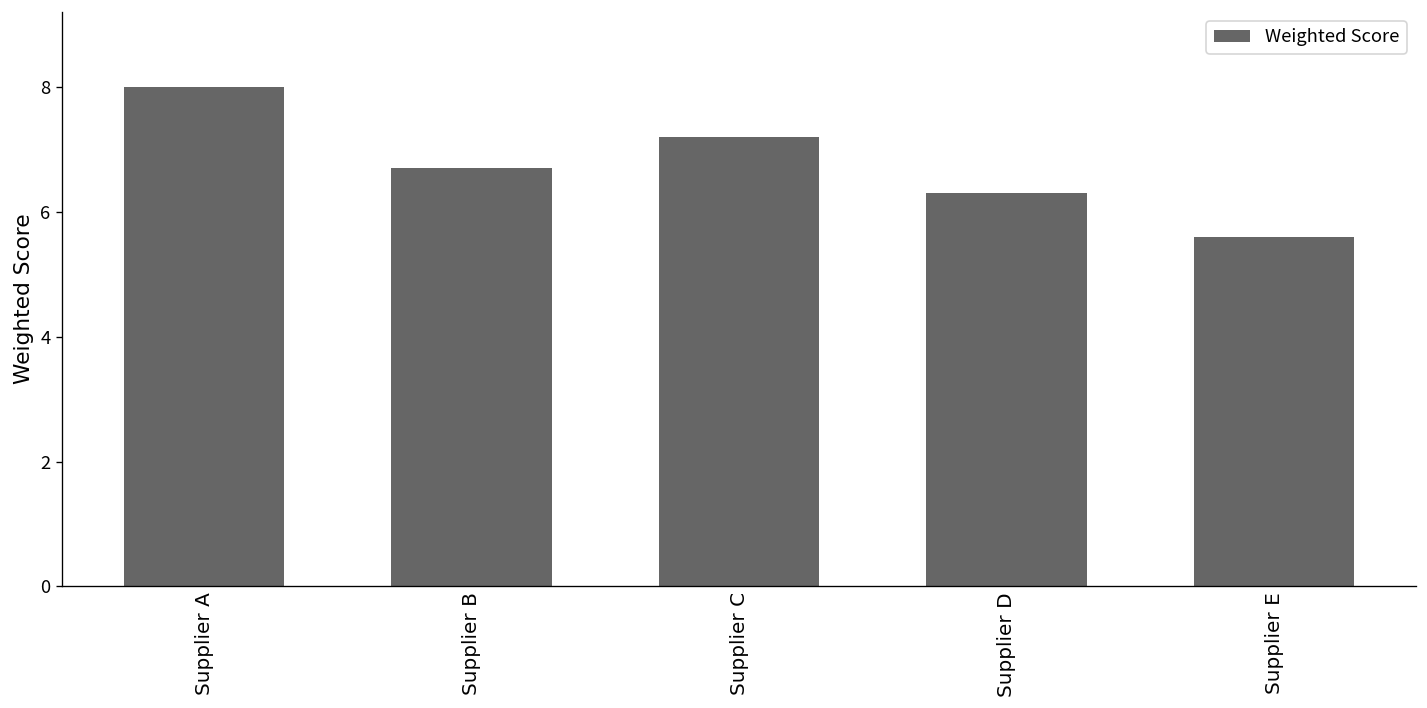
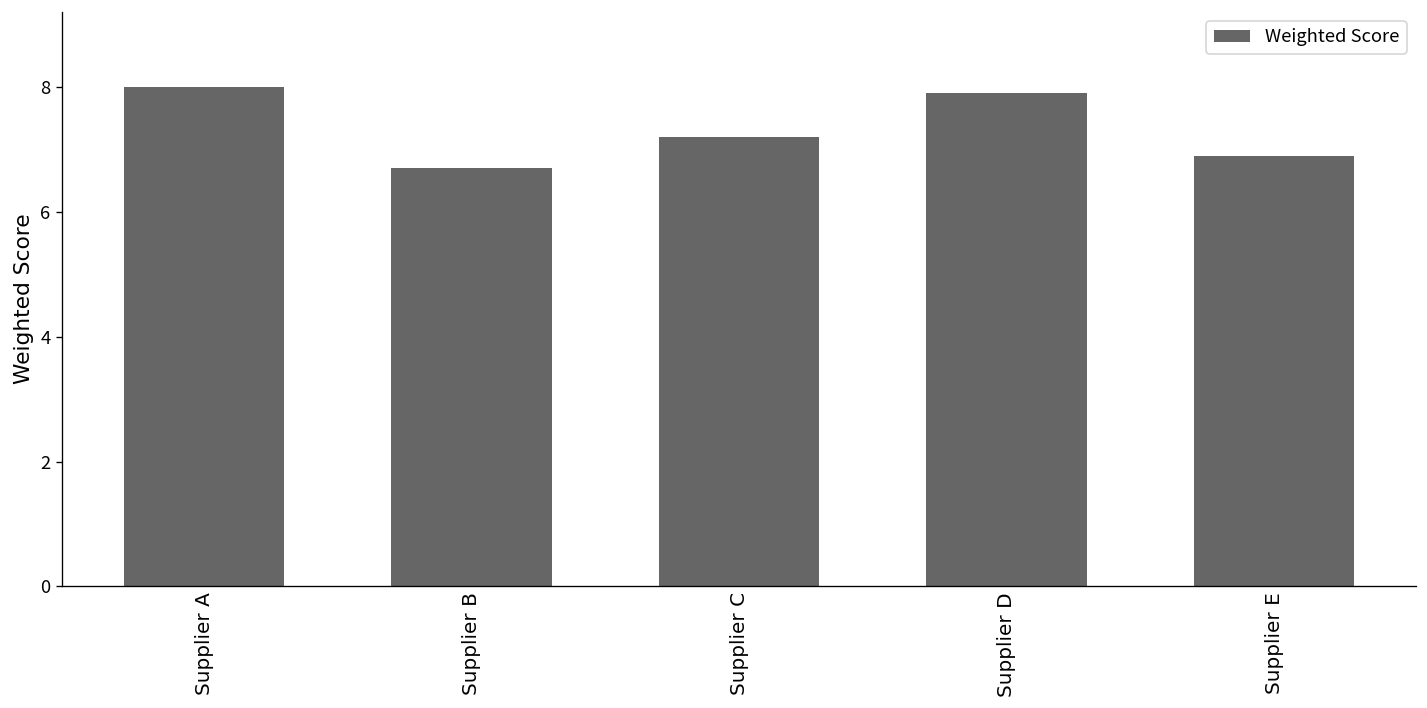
  {
    "Supplier A": 8.0,
    "Supplier B": 6.7,
    "Supplier C": 7.2,
-   "Supplier D": 6.3,
-   "Supplier E": 5.6
+   "Supplier D": 7.9,
+   "Supplier E": 6.9
  }
